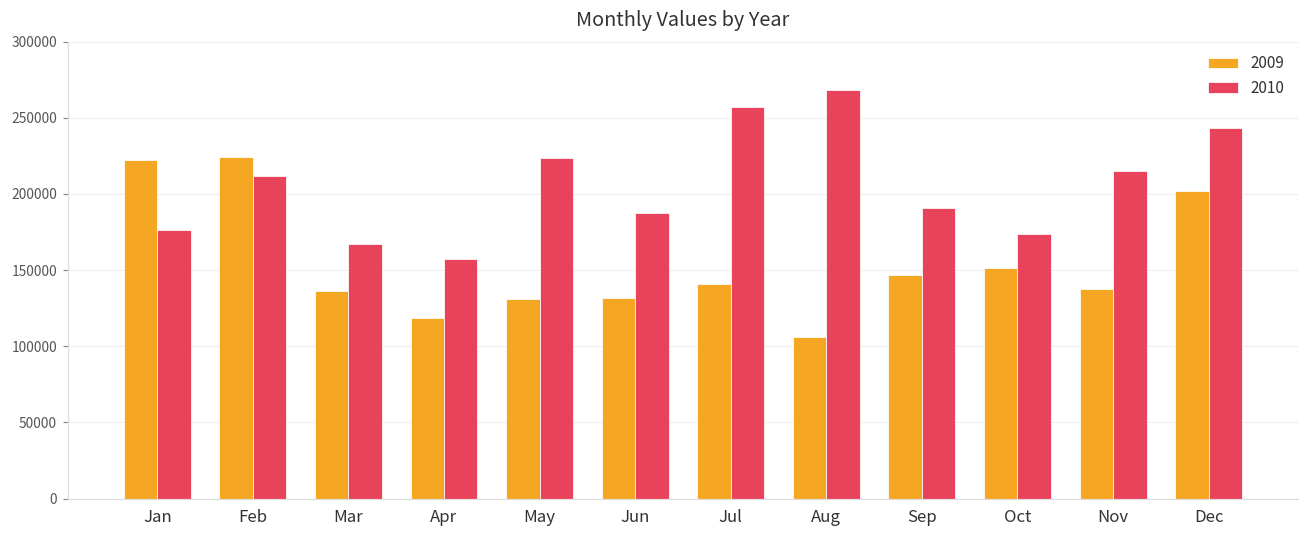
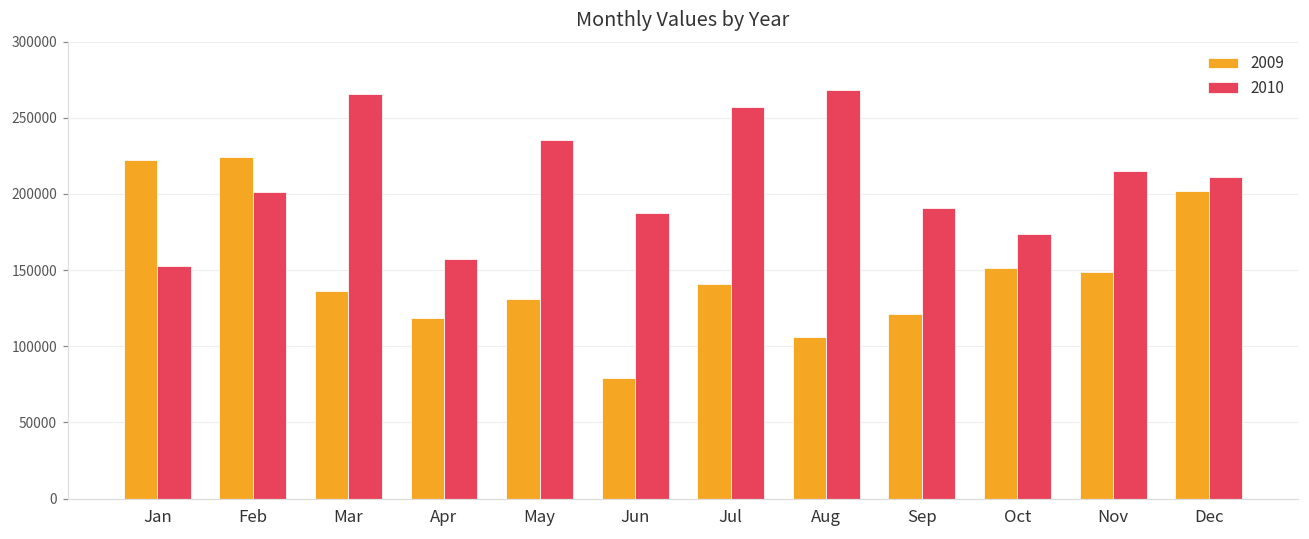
  {
    "2009": {
      "Jan": 222000,
      "Feb": 225000,
      "Mar": 136000,
      "Apr": 118000,
      "May": 131000,
-     "Jun": 132000,
+     "Jun": 79000,
      "Jul": 141000,
      "Aug": 106000,
-     "Sep": 147000,
+     "Sep": 121000,
      "Oct": 152000,
-     "Nov": 138000,
+     "Nov": 149000,
      "Dec": 202000
    },
    "2010": {
-     "Jan": 177000,
-     "Feb": 212000,
-     "Mar": 167000,
+     "Jan": 153000,
+     "Feb": 201000,
+     "Mar": 266000,
      "Apr": 158000,
-     "May": 223000,
+     "May": 235000,
      "Jun": 187000,
      "Jul": 257000,
      "Aug": 268000,
      "Sep": 191000,
      "Oct": 173000,
      "Nov": 215000,
-     "Dec": 243000
+     "Dec": 211000
    }
  }
